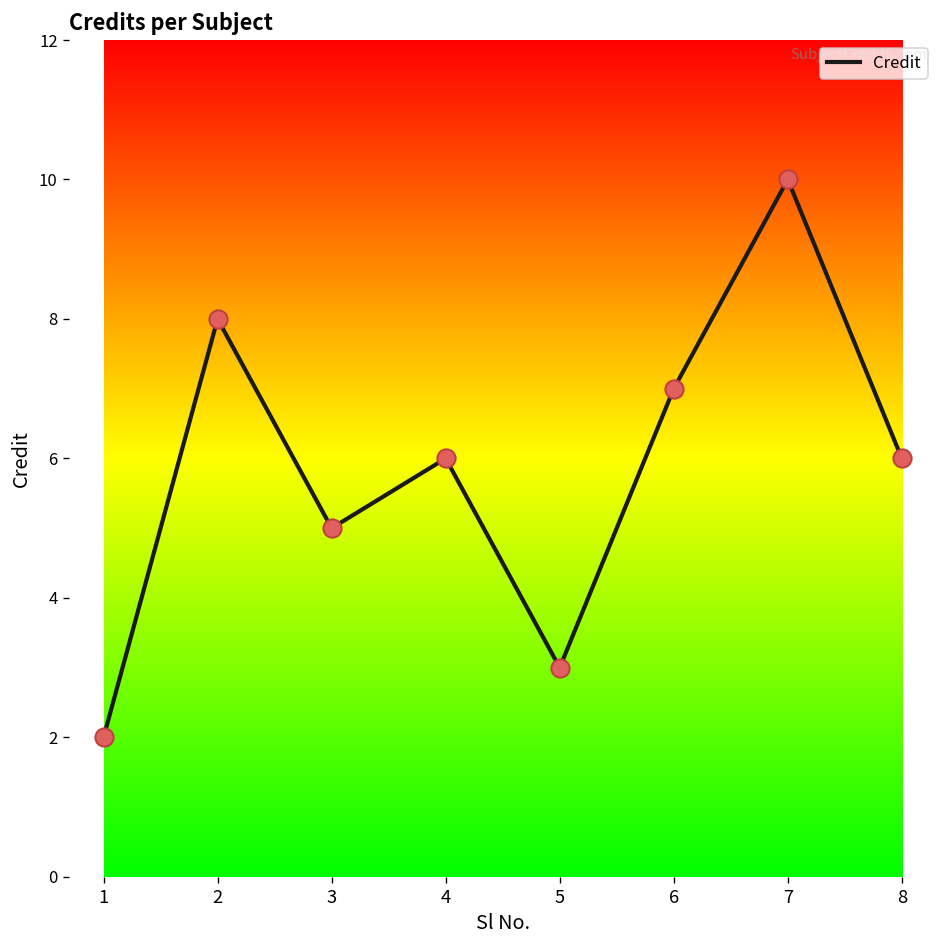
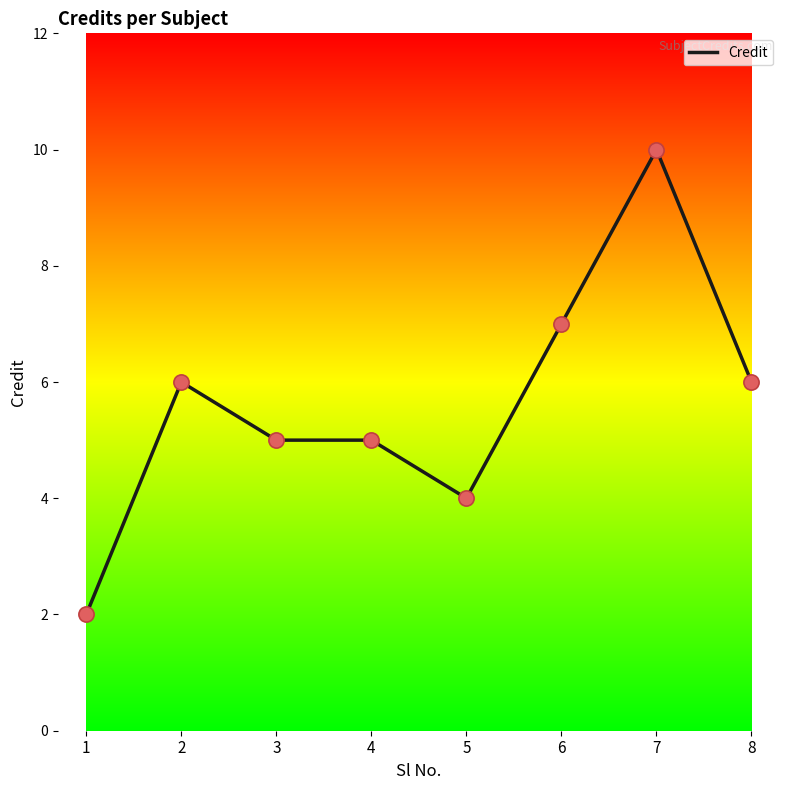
  {
    "1": 2,
-   "2": 8,
+   "2": 6,
    "3": 5,
-   "4": 6,
-   "5": 3,
+   "4": 5,
+   "5": 4,
    "6": 7,
    "7": 10,
    "8": 6
  }
